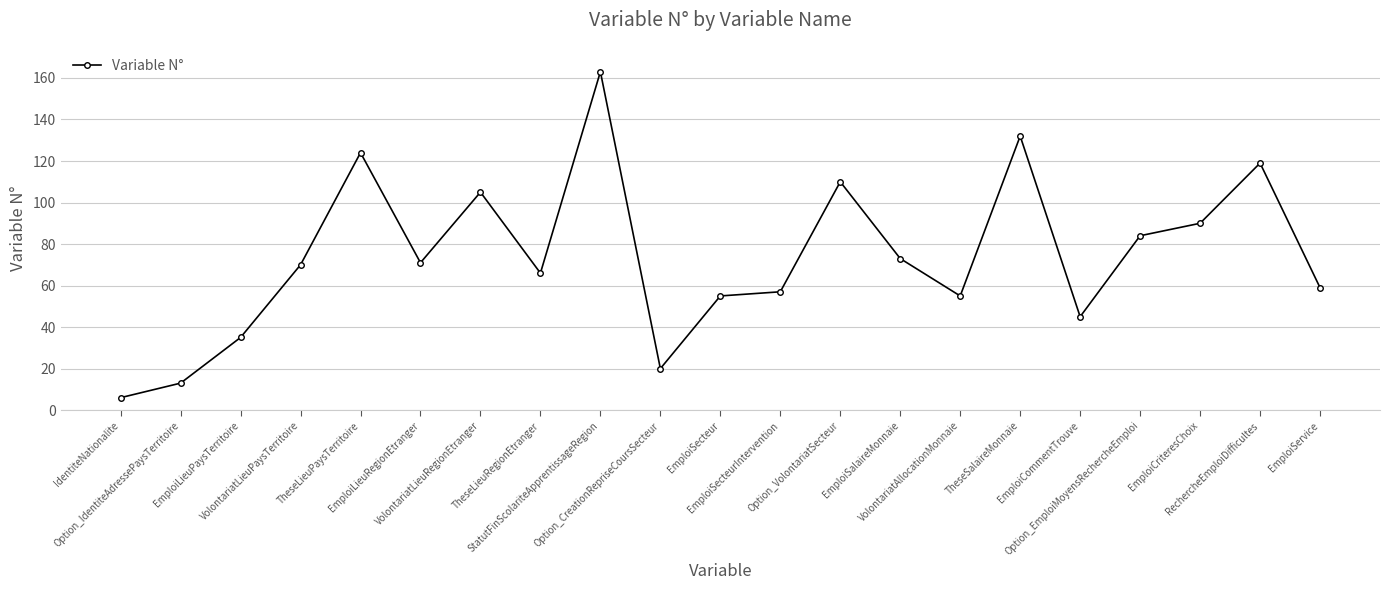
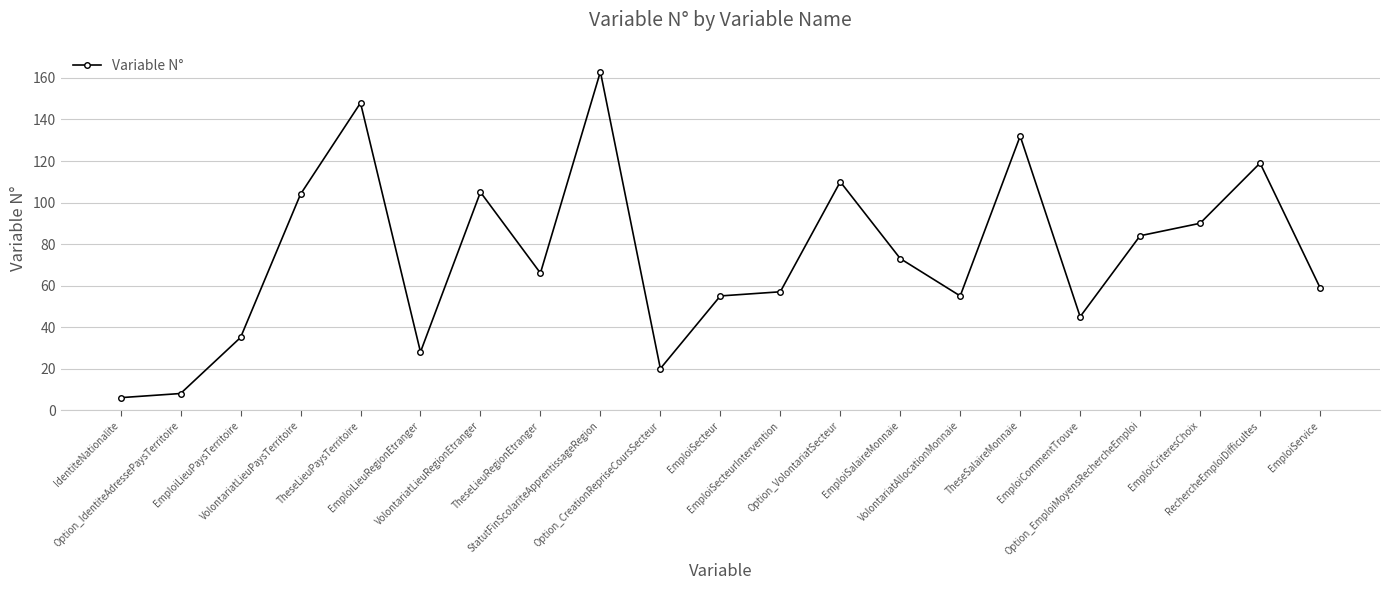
  {
    "IdentiteNationalite": 6,
-   "Option_IdentiteAdressePaysTerritoire": 13,
+   "Option_IdentiteAdressePaysTerritoire": 8,
    "EmploiLieuPaysTerritoire": 35,
-   "VolontariatLieuPaysTerritoire": 70,
-   "TheseLieuPaysTerritoire": 124,
-   "EmploiLieuRegionEtranger": 71,
+   "VolontariatLieuPaysTerritoire": 104,
+   "TheseLieuPaysTerritoire": 148,
+   "EmploiLieuRegionEtranger": 28,
    "VolontariatLieuRegionEtranger": 105,
    "TheseLieuRegionEtranger": 66,
    "StatutFinScolariteApprentissageRegion": 163,
    "Option_CreationRepriseCoursSecteur": 20,
    "EmploiSecteur": 55,
    "EmploiSecteurIntervention": 57,
    "Option_VolontariatSecteur": 110,
    "EmploiSalaireMonnaie": 73,
    "VolontariatAllocationMonnaie": 55,
    "TheseSalaireMonnaie": 132,
    "EmploiCommentTrouve": 45,
    "Option_EmploiMoyensRechercheEmploi": 84,
    "EmploiCriteresChoix": 90,
    "RechercheEmploiDifficultes": 119,
    "EmploiService": 59
  }
